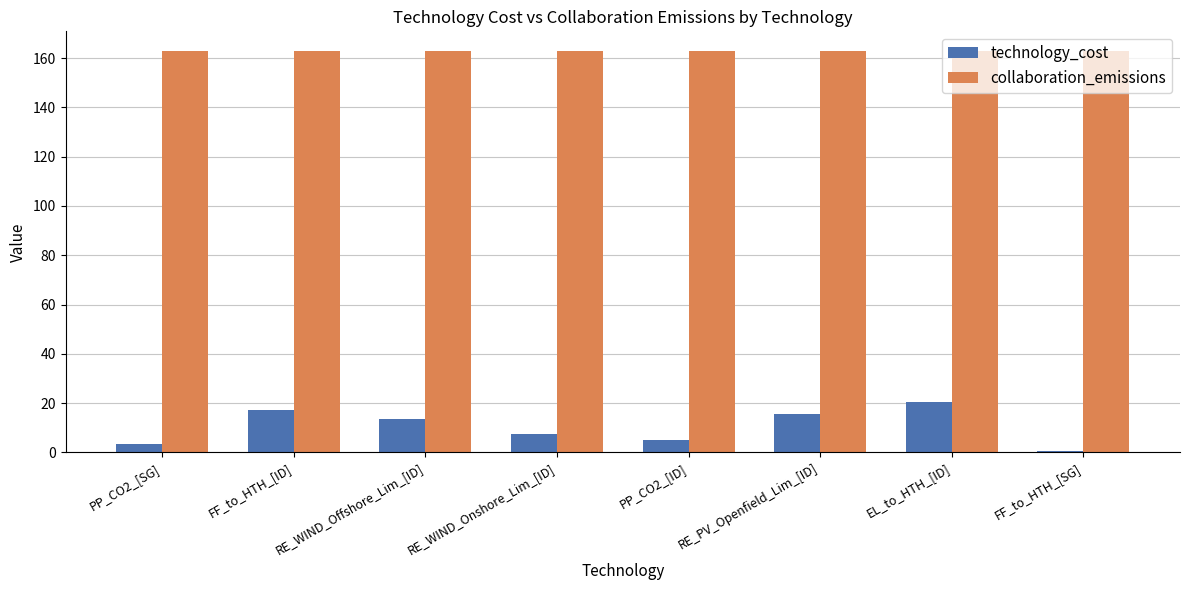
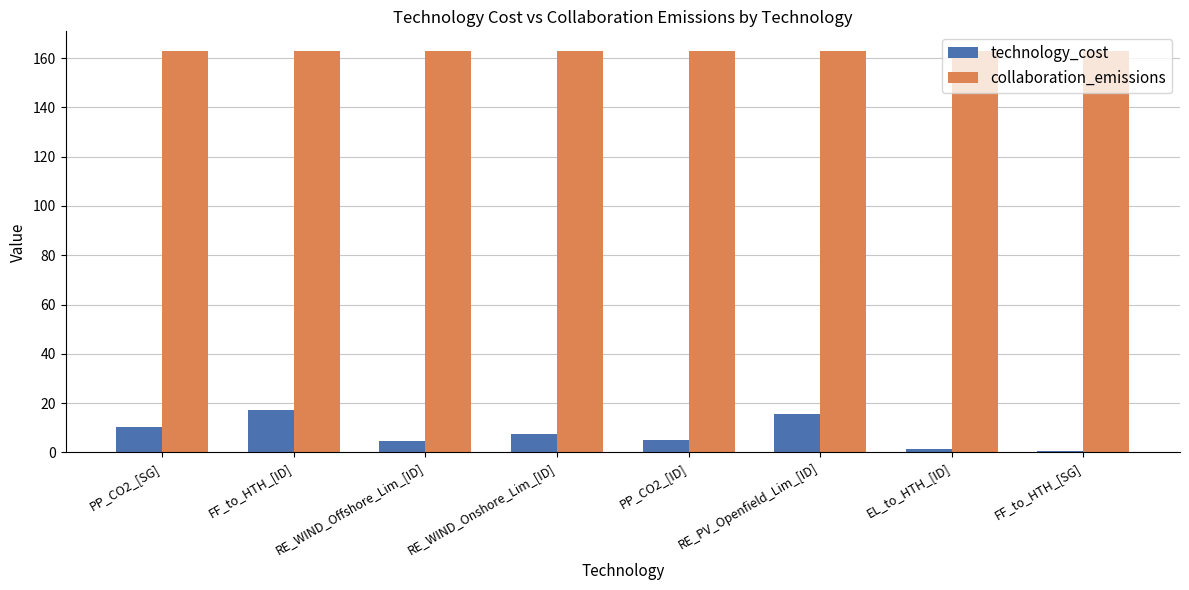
  {
    "technology_cost": {
-     "PP_CO2_[SG]": 4,
+     "PP_CO2_[SG]": 10,
      "FF_to_HTH_[ID]": 17,
-     "RE_WIND_Offshore_Lim_[ID]": 14,
+     "RE_WIND_Offshore_Lim_[ID]": 5,
      "RE_WIND_Onshore_Lim_[ID]": 7,
      "PP_CO2_[ID]": 5,
      "RE_PV_Openfield_Lim_[ID]": 15,
-     "EL_to_HTH_[ID]": 21
+     "EL_to_HTH_[ID]": 1
    },
    "collaboration_emissions": {
      "PP_CO2_[SG]": 163,
      "FF_to_HTH_[ID]": 163,
      "RE_WIND_Offshore_Lim_[ID]": 163,
      "RE_WIND_Onshore_Lim_[ID]": 163,
      "PP_CO2_[ID]": 163,
      "RE_PV_Openfield_Lim_[ID]": 163
    }
  }
